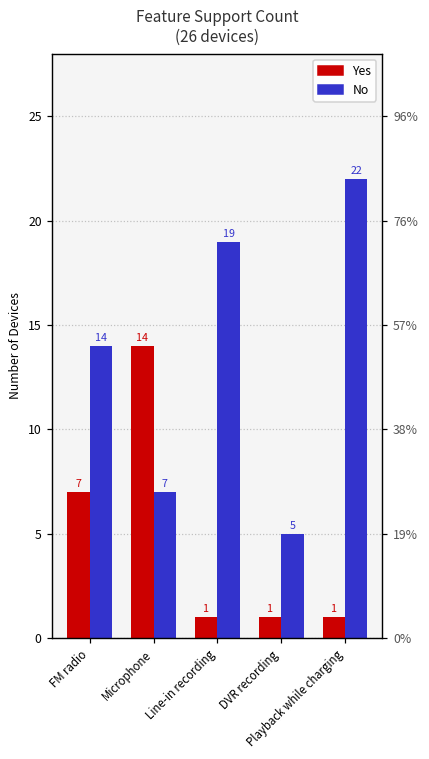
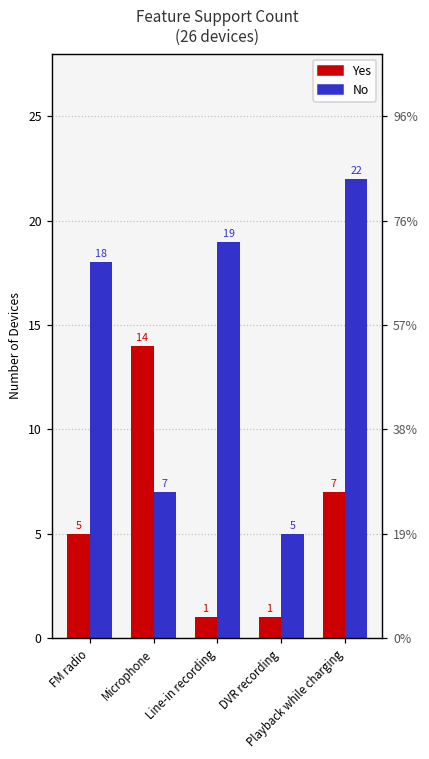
  {
    "Yes": {
-     "FM radio": 7,
+     "FM radio": 5,
      "Microphone": 14,
      "Line-in recording": 1,
      "DVR recording": 1,
-     "Playback while charging": 1
+     "Playback while charging": 7
    },
    "No": {
-     "FM radio": 14,
+     "FM radio": 18,
      "Microphone": 7,
      "Line-in recording": 19,
      "DVR recording": 5,
      "Playback while charging": 22
    }
  }
